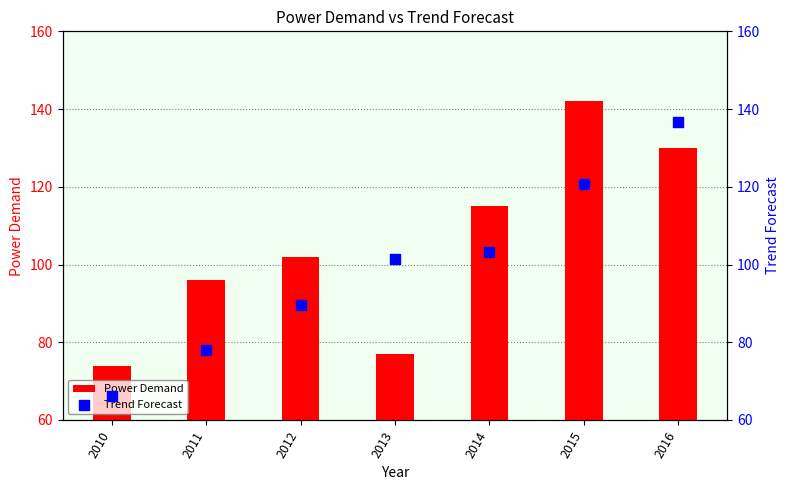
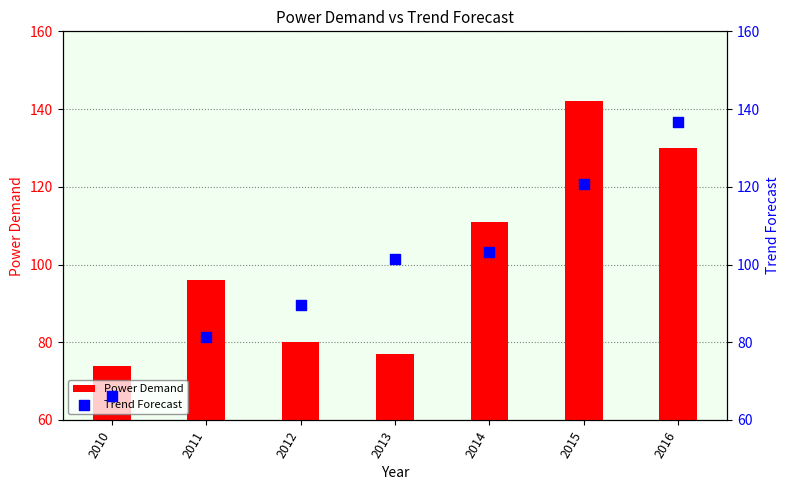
  {
    "Power Demand": {
      "2010": 74,
      "2011": 96,
-     "2012": 102,
+     "2012": 80,
      "2013": 77,
-     "2014": 115,
+     "2014": 111,
      "2015": 142,
      "2016": 130
    },
    "Trend Forecast": {
-     "2011": 78
+     "2011": 81
    }
  }
